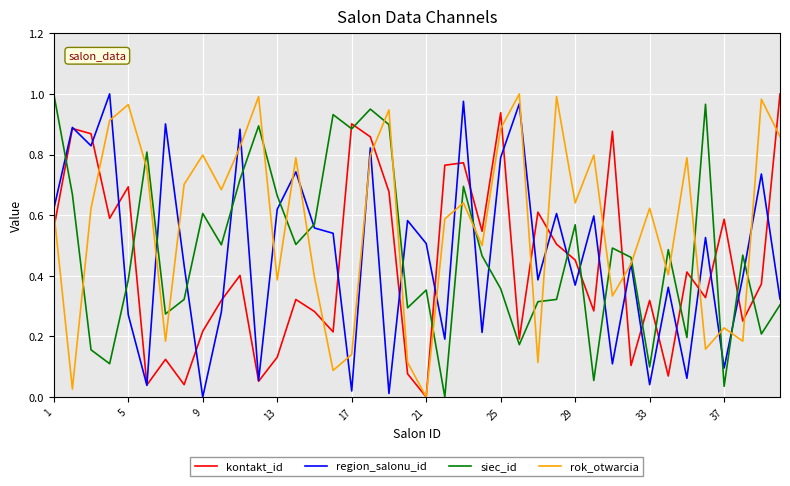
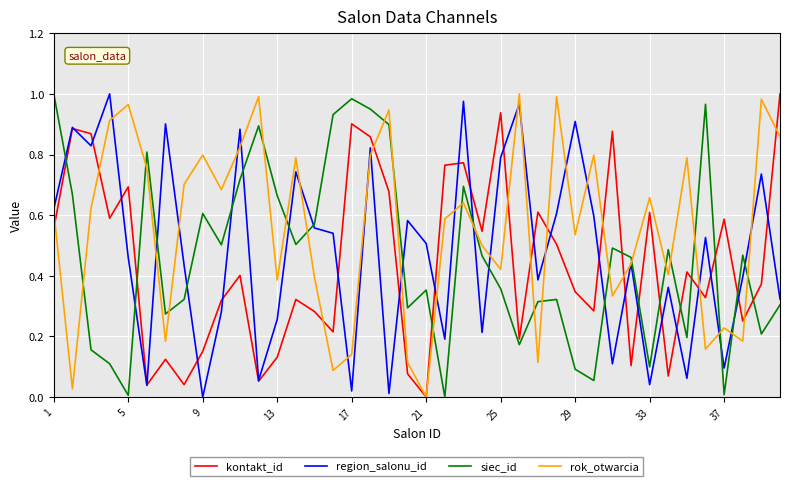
  {
    "kontakt_id": {
      "1": 0.55,
      "5": 0.69,
-     "9": 0.22,
+     "9": 0.15,
      "13": 0.13,
      "17": 0.90,
      "25": 0.94,
-     "29": 0.45,
-     "33": 0.32,
+     "29": 0.35,
+     "33": 0.61,
      "37": 0.59
    },
    "region_salonu_id": {
-     "5": 0.27,
+     "5": 0.46,
      "9": 0.00,
-     "13": 0.62,
+     "13": 0.26,
      "17": 0.02,
      "21": 0.51,
      "25": 0.79,
-     "29": 0.37,
+     "29": 0.91,
      "33": 0.04,
      "37": 0.10
    },
    "siec_id": {
      "1": 1.00,
-     "5": 0.39,
+     "5": 0.01,
      "9": 0.61,
      "13": 0.66,
-     "17": 0.88,
+     "17": 0.98,
      "21": 0.35,
      "25": 0.36,
-     "29": 0.57,
+     "29": 0.09,
      "33": 0.10,
-     "37": 0.04
+     "37": 0.01
    },
    "rok_otwarcia": {
      "5": 0.96,
      "9": 0.80,
      "13": 0.39,
      "17": 0.14,
-     "25": 0.89,
-     "29": 0.64,
-     "33": 0.62,
+     "25": 0.42,
+     "29": 0.54,
+     "33": 0.66,
      "37": 0.23
    }
  }
